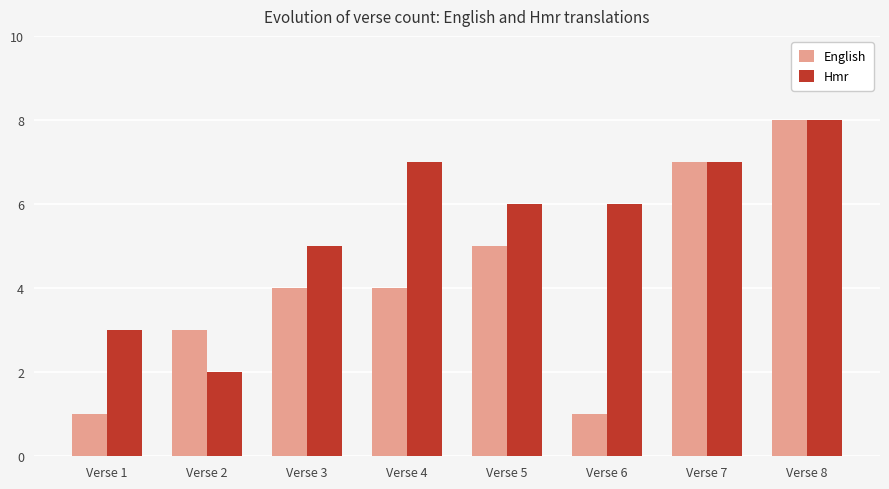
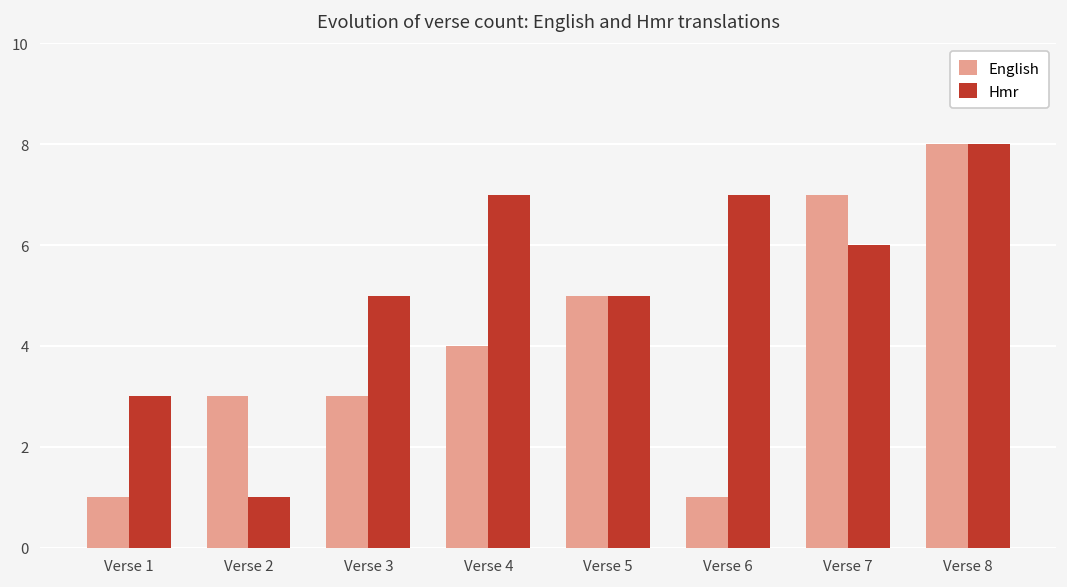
  {
    "English": {
      "Verse 1": 1,
      "Verse 2": 3,
-     "Verse 3": 4,
+     "Verse 3": 3,
      "Verse 4": 4,
      "Verse 5": 5,
      "Verse 6": 1,
      "Verse 7": 7,
      "Verse 8": 8
    },
    "Hmr": {
      "Verse 1": 3,
-     "Verse 2": 2,
+     "Verse 2": 1,
      "Verse 3": 5,
      "Verse 4": 7,
-     "Verse 5": 6,
-     "Verse 6": 6,
-     "Verse 7": 7,
+     "Verse 5": 5,
+     "Verse 6": 7,
+     "Verse 7": 6,
      "Verse 8": 8
    }
  }
